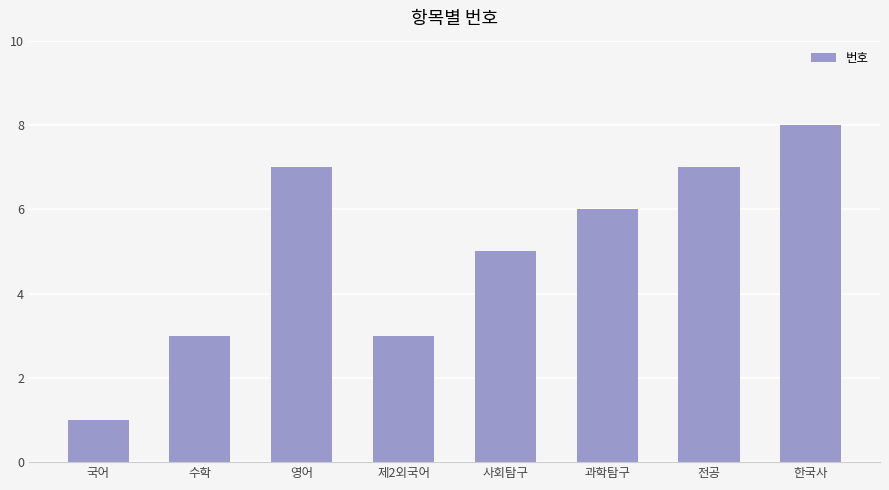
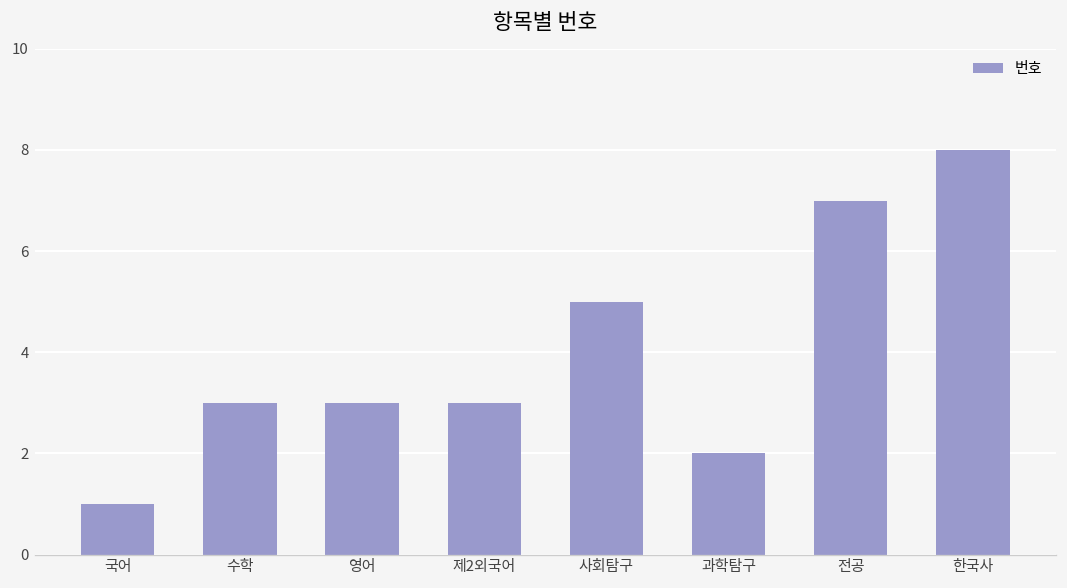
  {
    "국어": 1,
    "수학": 3,
-   "영어": 7,
+   "영어": 3,
    "제2외국어": 3,
    "사회탐구": 5,
-   "과학탐구": 6,
+   "과학탐구": 2,
    "전공": 7,
    "한국사": 8
  }
